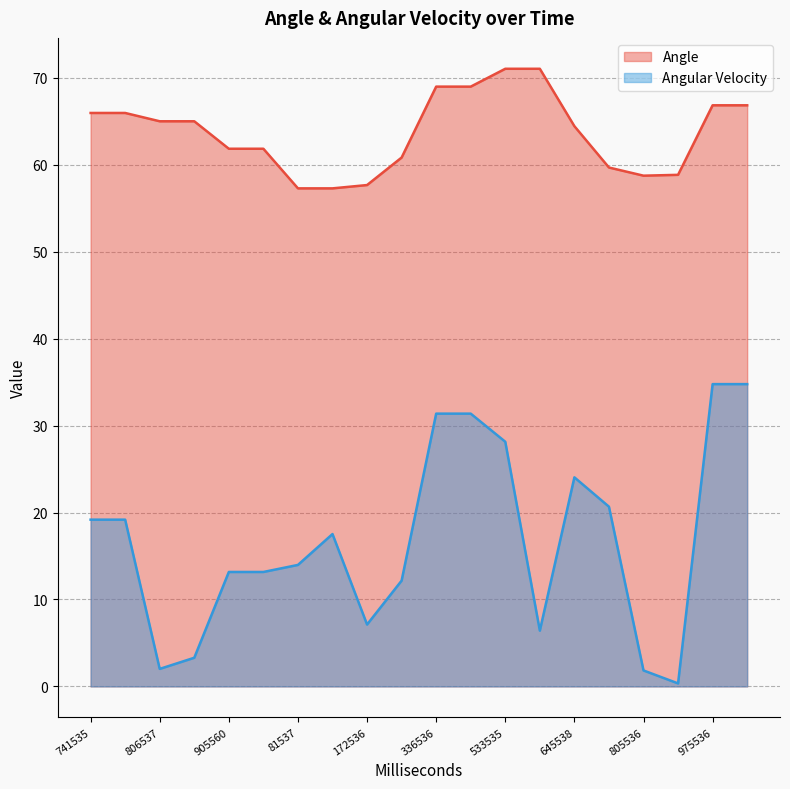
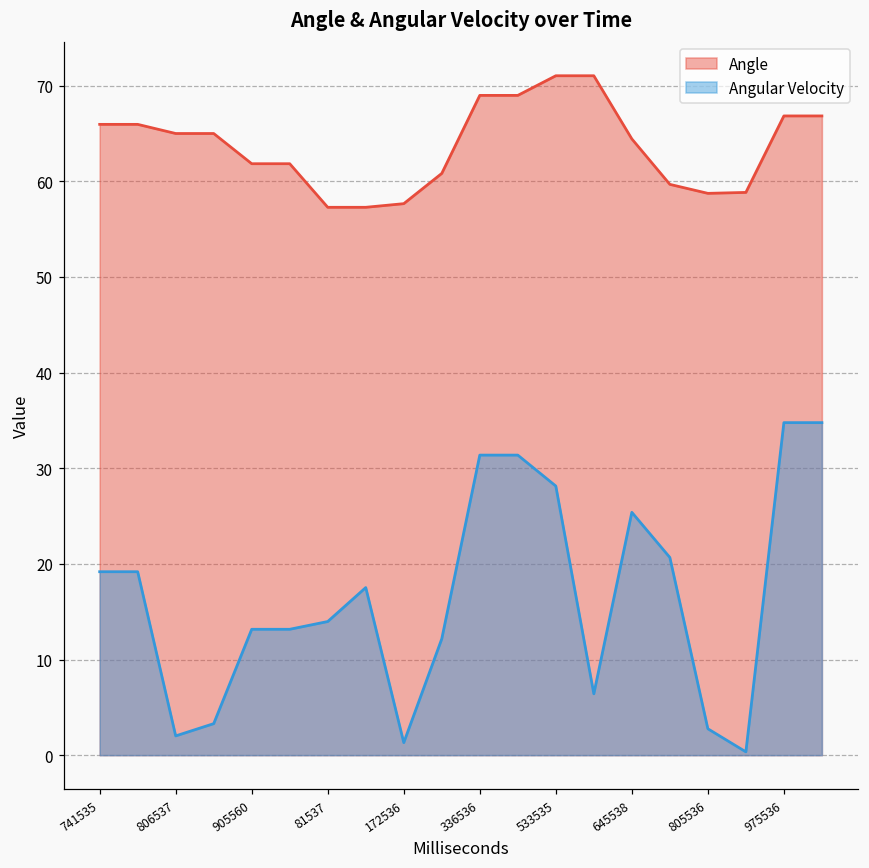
  {
    "Angle": {
      "741535": 66,
      "806537": 65,
      "905560": 62,
      "81537": 57,
      "172536": 58,
      "336536": 69,
      "533535": 71,
      "645538": 64,
      "805536": 59,
      "975536": 67
    },
    "Angular Velocity": {
      "741535": 19,
      "806537": 2,
      "905560": 13,
      "81537": 14,
-     "172536": 7,
+     "172536": 1,
      "336536": 31,
      "533535": 28,
-     "645538": 24,
-     "805536": 2,
+     "645538": 25,
+     "805536": 3,
      "975536": 35
    }
  }
